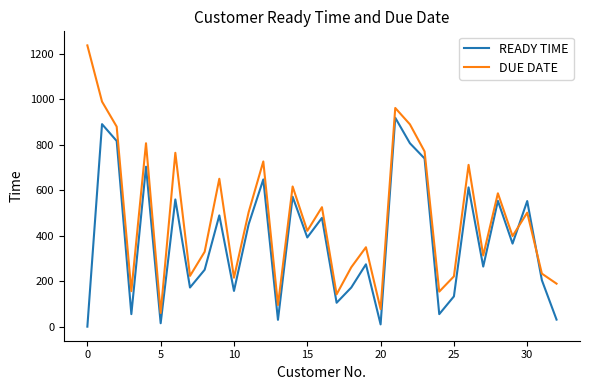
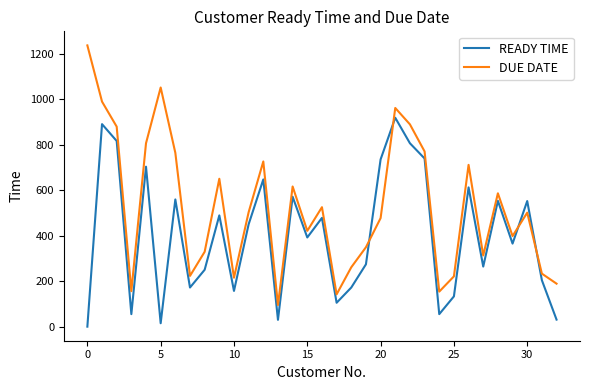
  {
    "READY TIME": {
      "0": 0,
      "5": 20,
      "10": 160,
      "15": 390,
-     "20": 10,
+     "20": 740,
      "25": 130,
      "30": 550
    },
    "DUE DATE": {
      "0": 1240,
-     "5": 60,
+     "5": 1050,
      "10": 220,
      "15": 420,
-     "20": 80,
+     "20": 480,
      "25": 220,
      "30": 500
    }
  }
